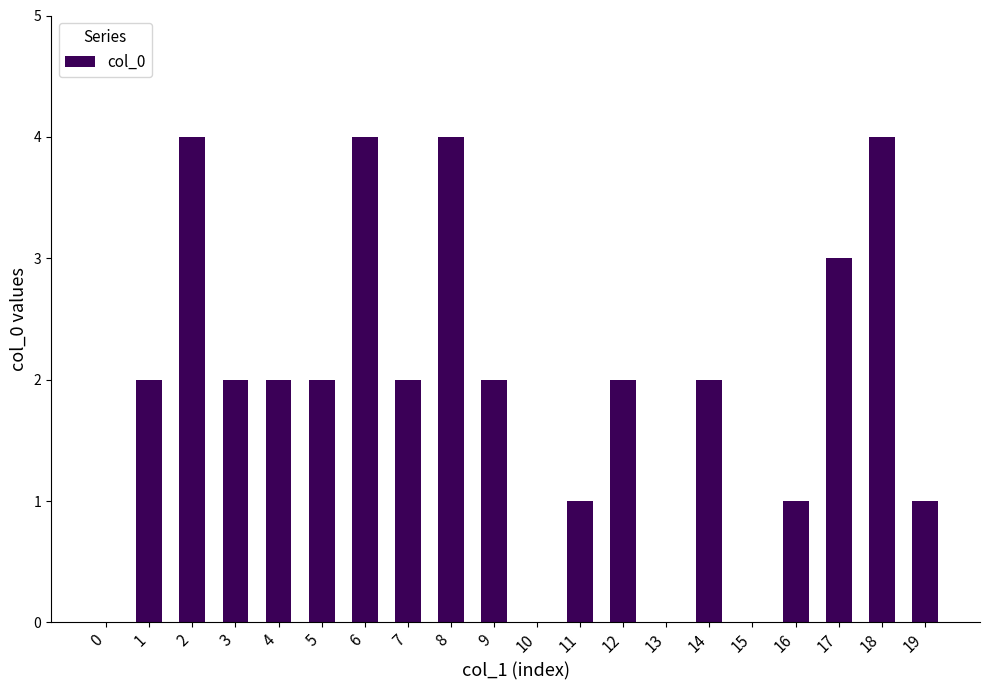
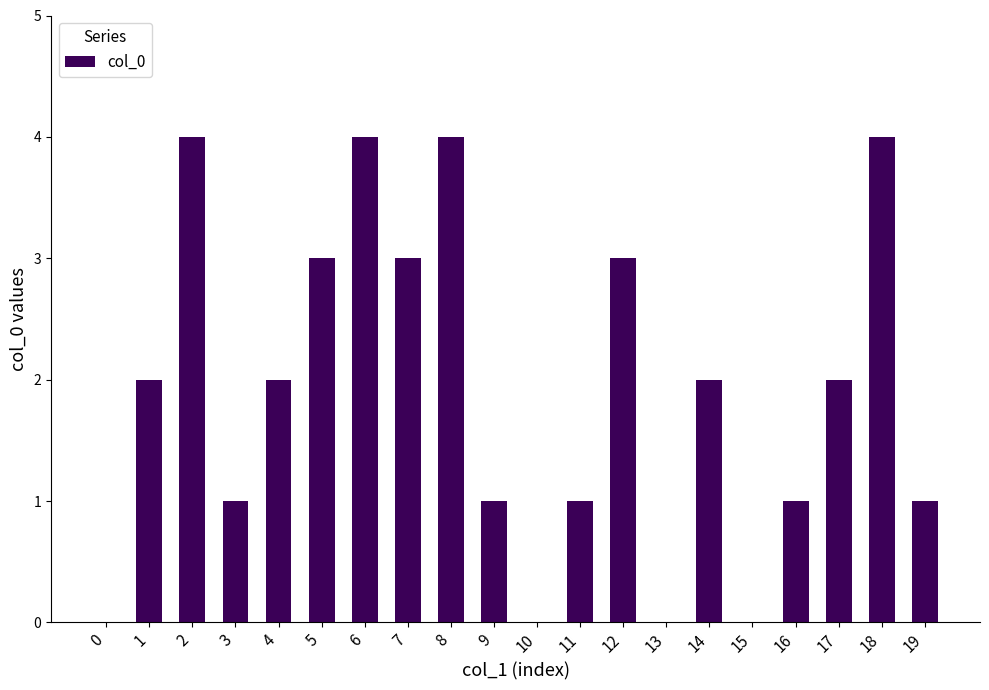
  {
    "0": 0,
    "1": 2,
    "2": 4,
-   "3": 2,
+   "3": 1,
    "4": 2,
-   "5": 2,
+   "5": 3,
    "6": 4,
-   "7": 2,
+   "7": 3,
    "8": 4,
-   "9": 2,
+   "9": 1,
    "10": 0,
    "11": 1,
-   "12": 2,
+   "12": 3,
    "13": 0,
    "14": 2,
    "15": 0,
    "16": 1,
-   "17": 3,
+   "17": 2,
    "18": 4,
    "19": 1
  }
